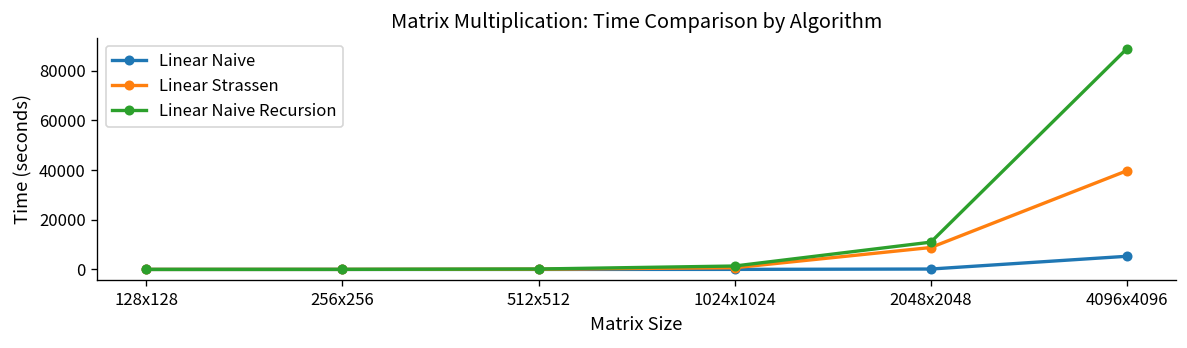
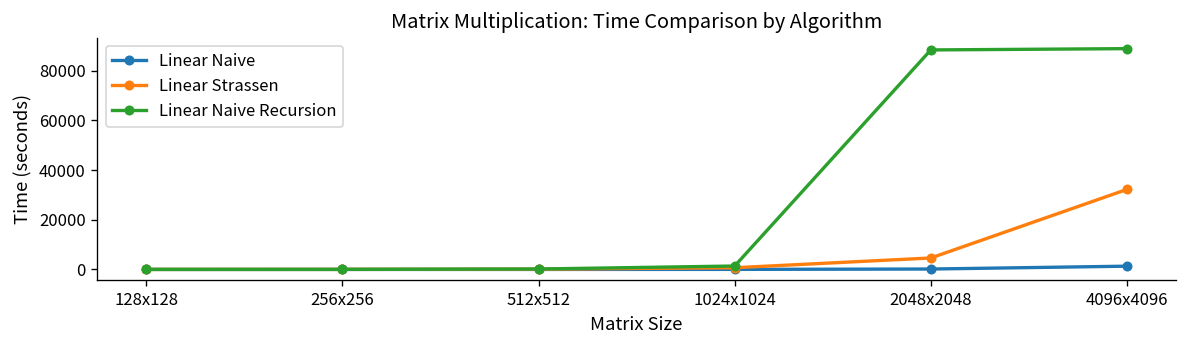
  {
    "Linear Naive": {
      "2048x2048": 0,
-     "4096x4096": 5000
+     "4096x4096": 1000
    },
    "Linear Strassen": {
-     "2048x2048": 9000,
-     "4096x4096": 40000
+     "2048x2048": 5000,
+     "4096x4096": 32000
    },
    "Linear Naive Recursion": {
-     "2048x2048": 11000,
+     "2048x2048": 88000,
      "4096x4096": 89000
    }
  }
